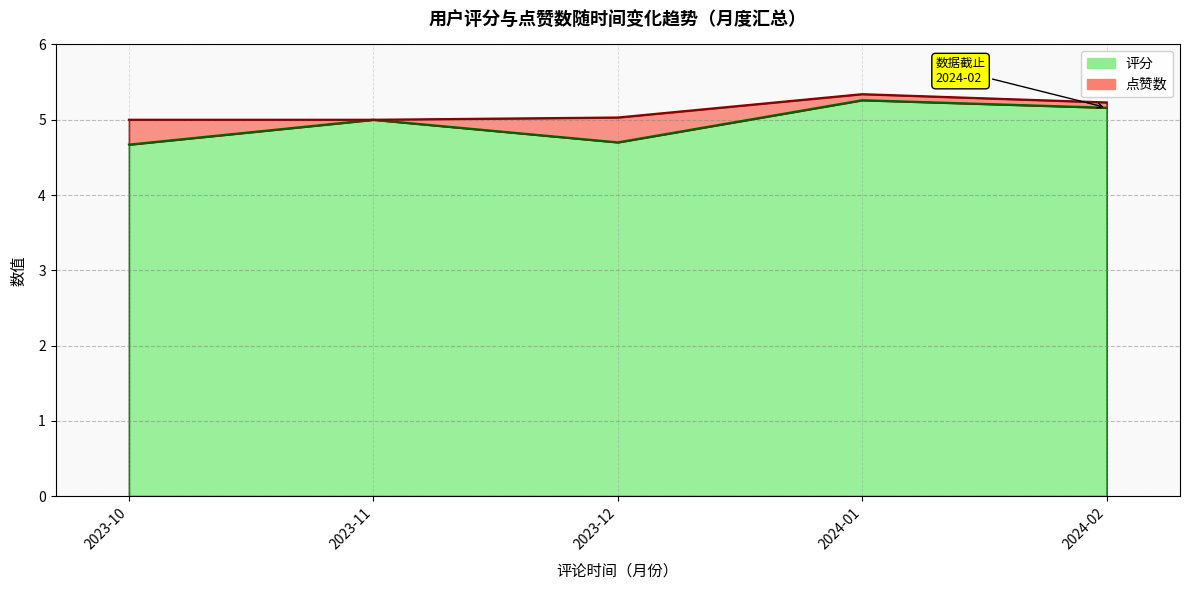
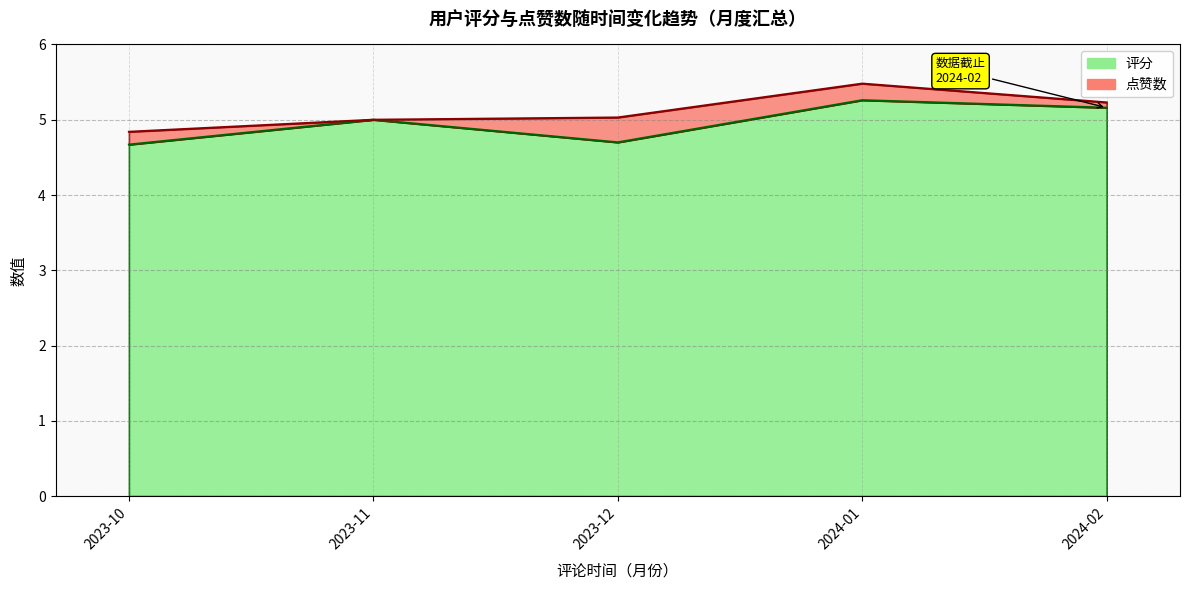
  {
    "评分": {
      "2023-10": 4.7,
      "2023-12": 4.7,
      "2024-01": 5.3
    },
    "点赞数": {
-     "2023-10": 0.3,
+     "2023-10": 0.2,
      "2023-12": 0.3,
-     "2024-01": 0.1
+     "2024-01": 0.2
    }
  }
